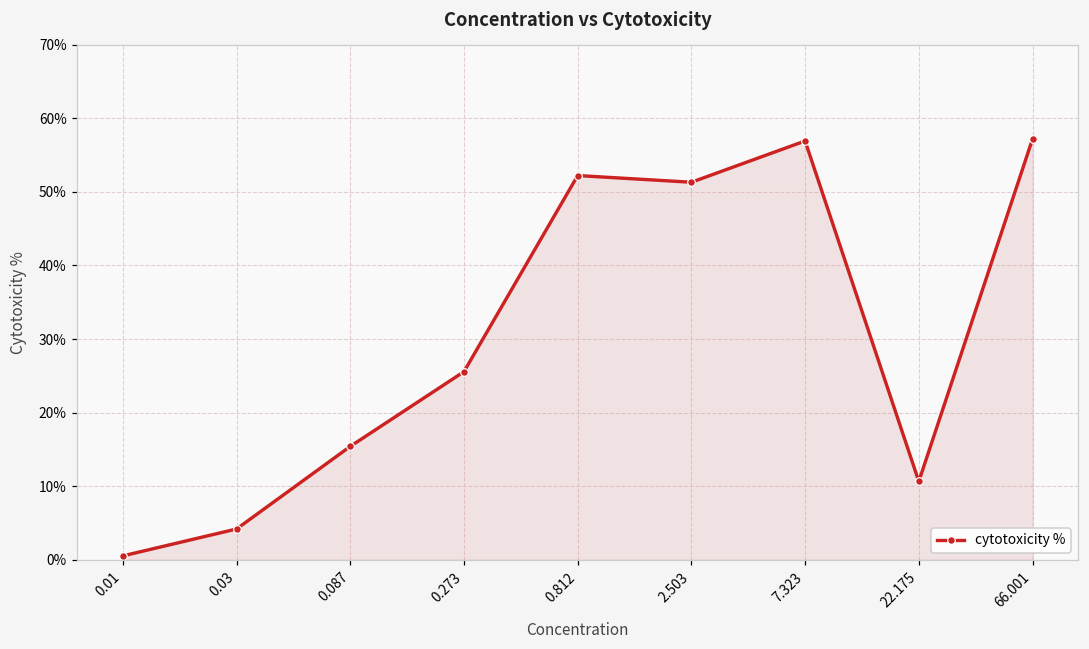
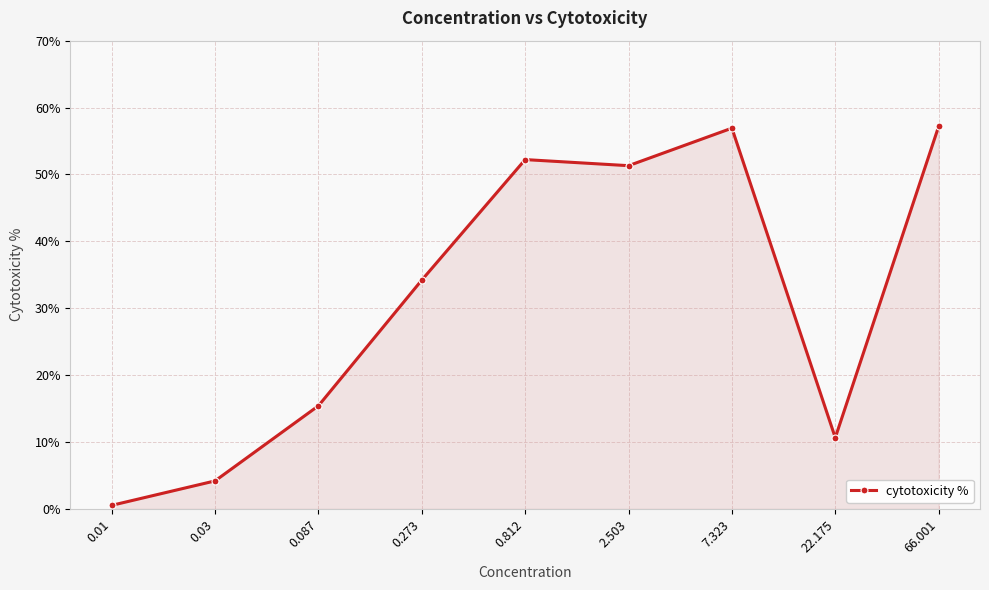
  {
    "0.01": "1%",
    "0.03": "4%",
    "0.087": "15%",
-   "0.273": "26%",
+   "0.273": "34%",
    "0.812": "52%",
    "2.503": "51%",
    "7.323": "57%",
    "22.175": "11%",
    "66.001": "57%"
  }
